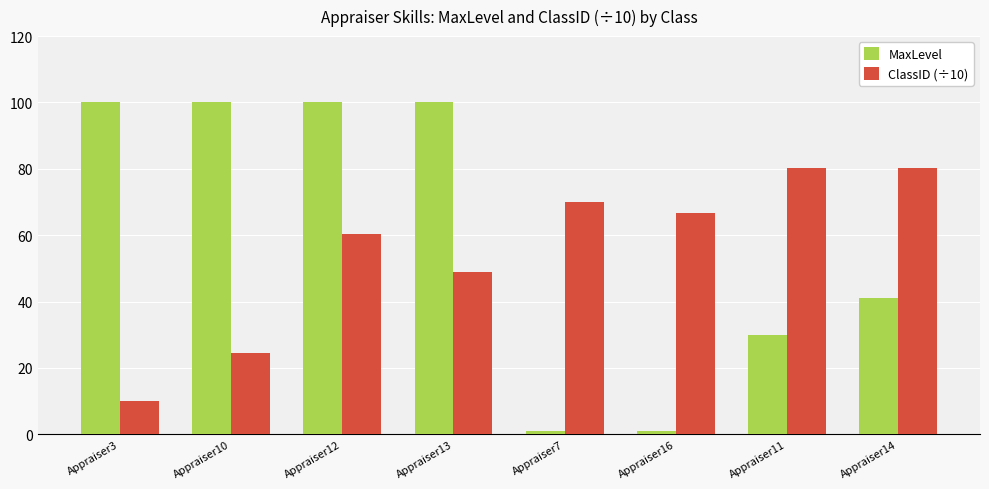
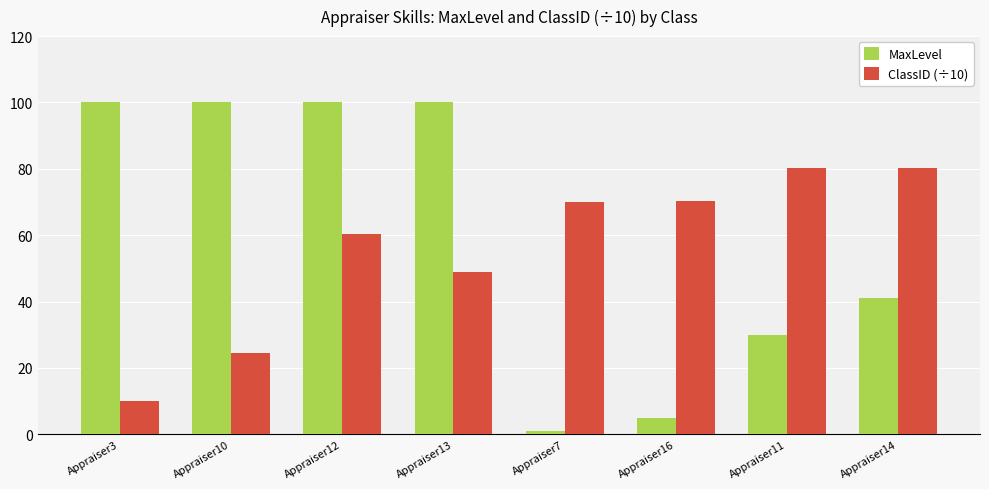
  {
    "MaxLevel": {
      "Appraiser3": 100,
      "Appraiser10": 100,
      "Appraiser12": 100,
      "Appraiser13": 100,
      "Appraiser7": 1,
-     "Appraiser16": 1,
+     "Appraiser16": 5,
      "Appraiser11": 30,
      "Appraiser14": 41
    },
    "ClassID (÷10)": {
      "Appraiser3": 10,
      "Appraiser10": 24,
      "Appraiser12": 60,
      "Appraiser13": 49,
      "Appraiser7": 70,
-     "Appraiser16": 67,
+     "Appraiser16": 70,
      "Appraiser11": 80,
      "Appraiser14": 80
    }
  }
